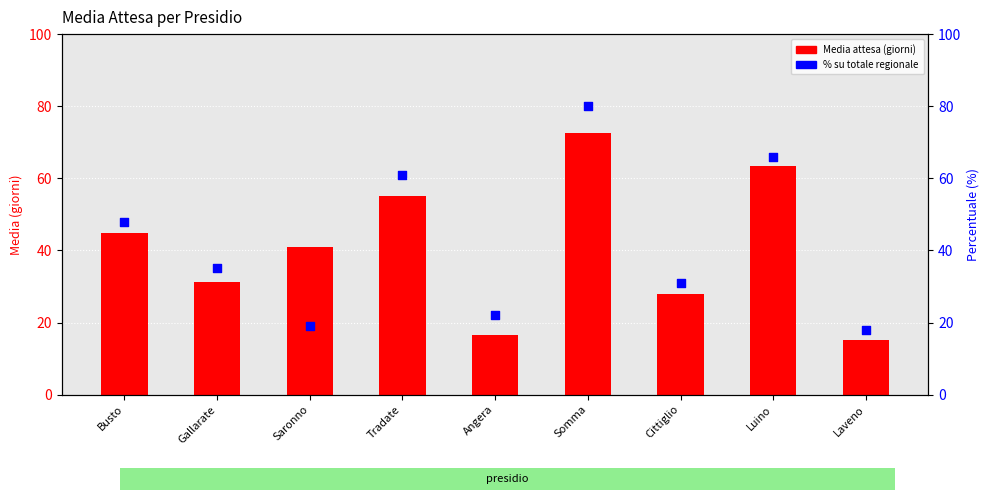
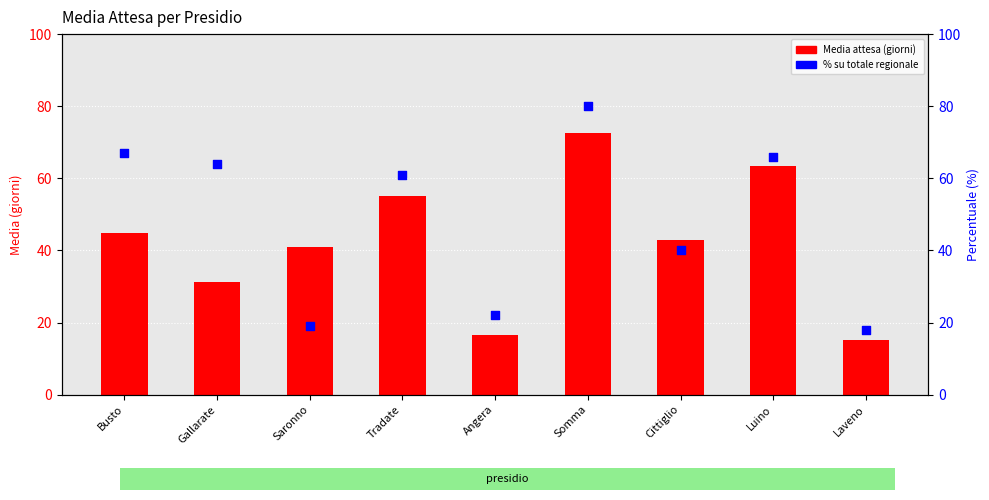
  {
    "Media attesa (giorni)": {
      "Busto": 45,
      "Gallarate": 31,
      "Saronno": 41,
      "Tradate": 55,
      "Angera": 16,
      "Somma": 73,
-     "Cittiglio": 28,
+     "Cittiglio": 43,
      "Luino": 63,
      "Laveno": 15
    },
    "% su totale regionale": {
-     "Busto": 48,
-     "Gallarate": 35,
-     "Cittiglio": 31
+     "Busto": 67,
+     "Gallarate": 64,
+     "Cittiglio": 40
    }
  }
